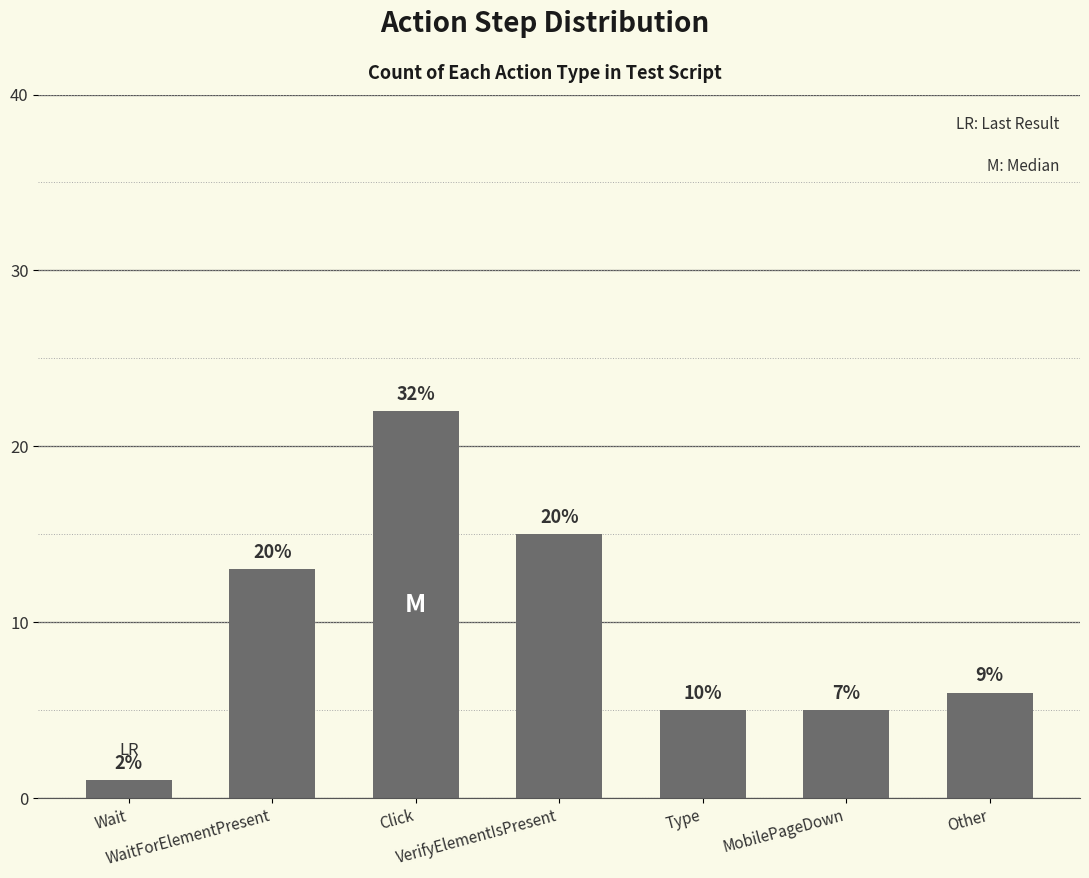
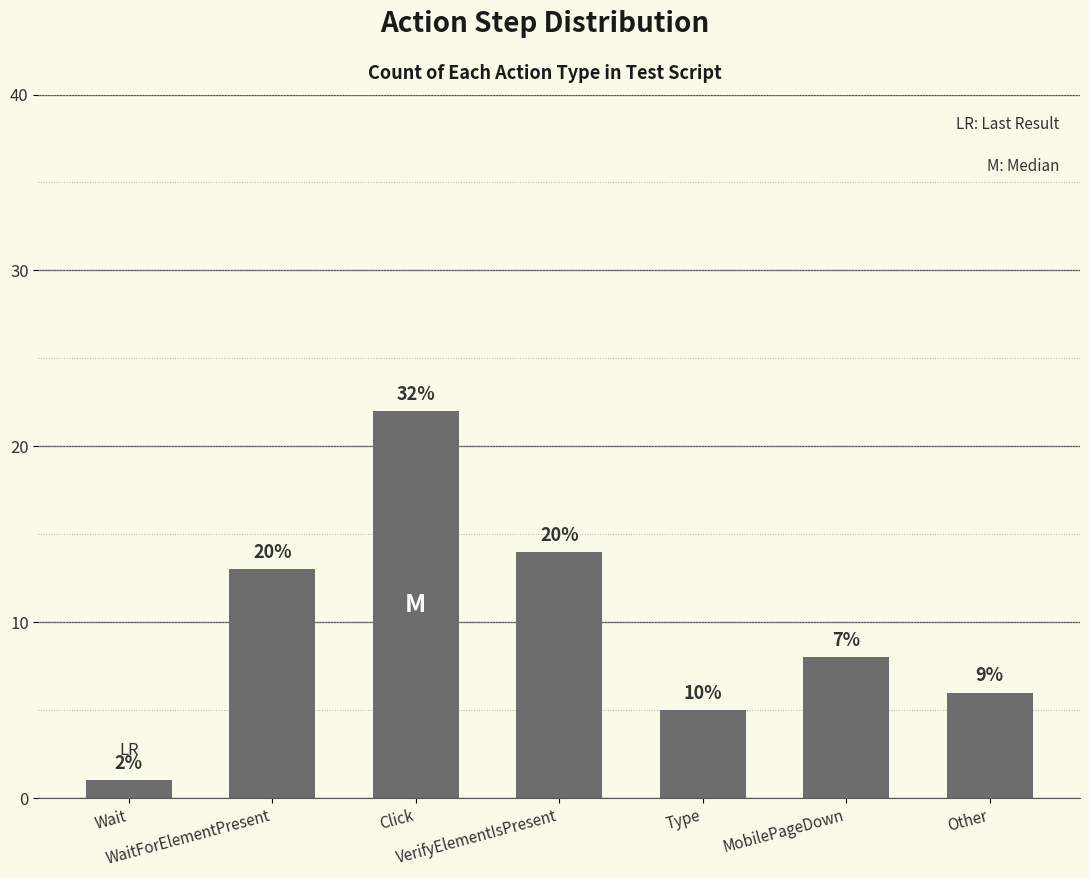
  {
-   "VerifyElementIsPresent": 15,
-   "MobilePageDown": 5
+   "VerifyElementIsPresent": 14,
+   "MobilePageDown": 8
  }
